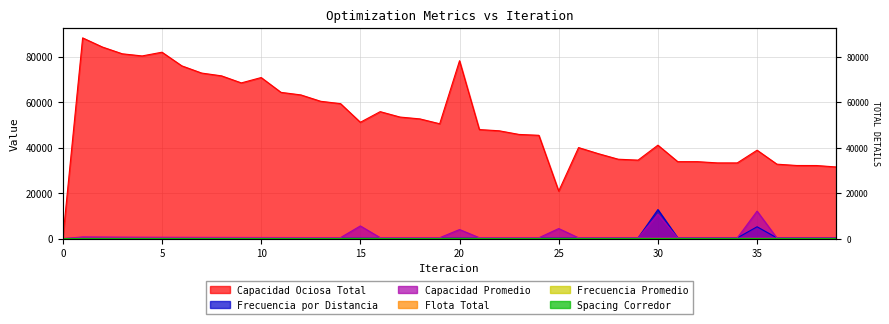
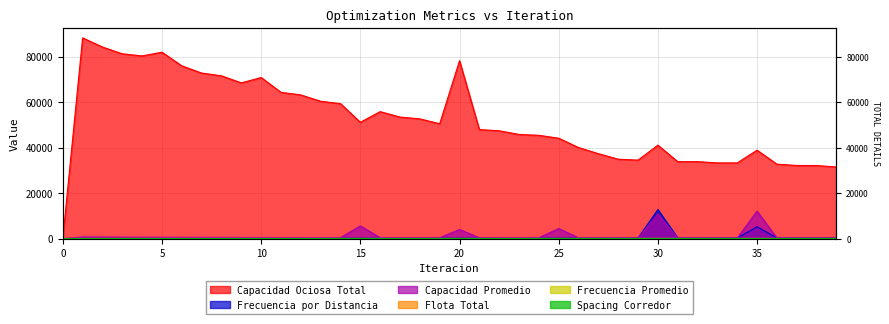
  {
    "Capacidad Ociosa Total": {
      "5": 82000,
      "10": 71000,
      "15": 51000,
      "20": 78000,
-     "25": 21000,
+     "25": 44000,
      "30": 41000,
      "35": 39000
    },
    "Frecuencia por Distancia": {
      "30": 13000,
      "35": 5000
    },
    "Capacidad Promedio": {
      "15": 6000,
      "20": 4000,
      "25": 4000,
      "30": 11000,
      "35": 12000
    },
    "Spacing Corredor": {
      "30": 0,
      "35": 0
    }
  }
